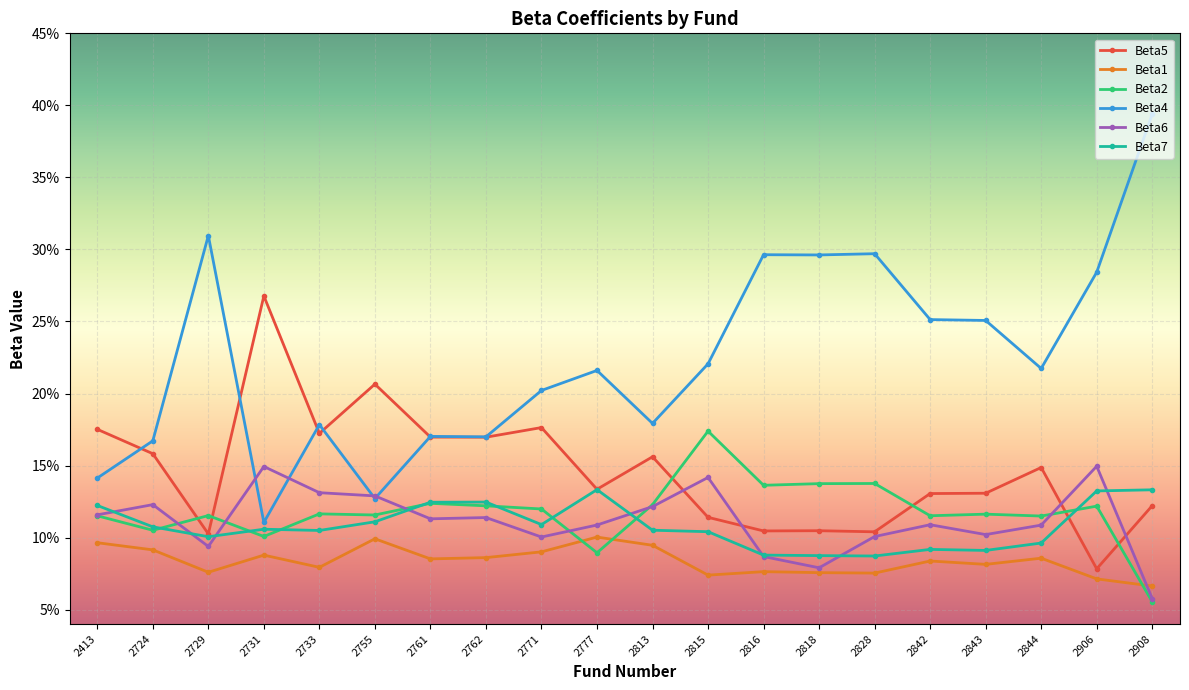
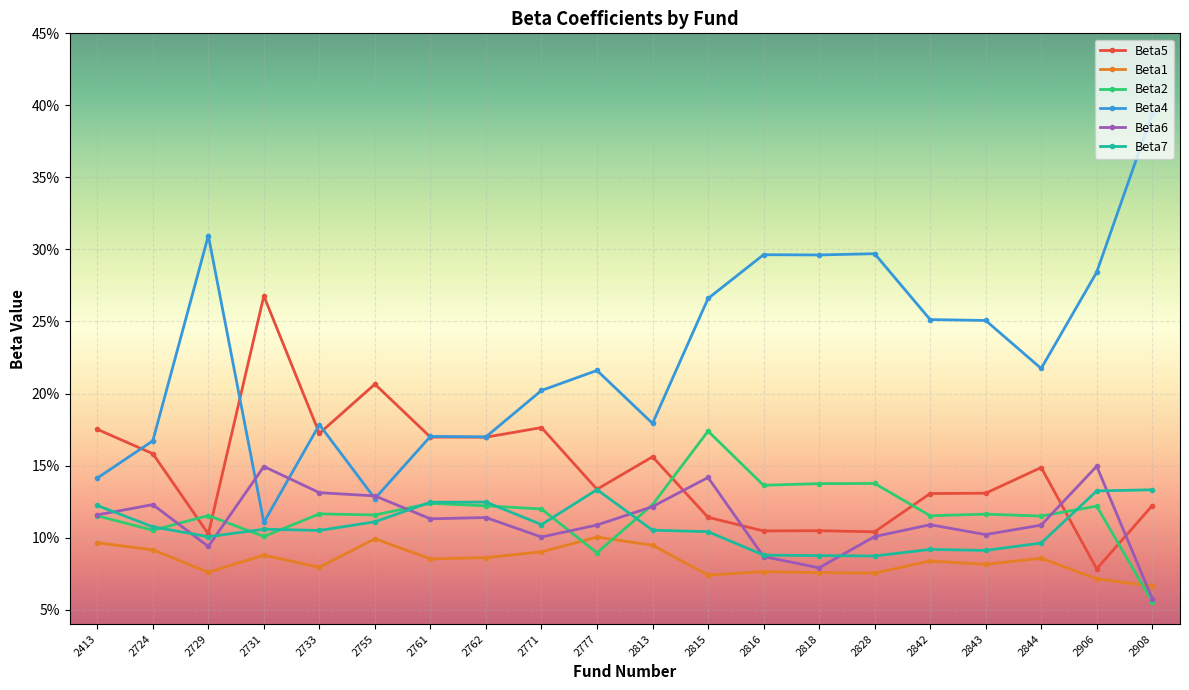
  {
    "Beta4": {
      "2413": "14.1%",
      "2724": "16.7%",
      "2729": "31.0%",
      "2731": "11.1%",
      "2733": "17.8%",
      "2755": "12.7%",
      "2771": "20.2%",
      "2777": "21.6%",
      "2813": "17.9%",
-     "2815": "22.1%",
+     "2815": "26.6%",
      "2816": "29.6%",
      "2818": "29.6%",
      "2828": "29.7%",
      "2842": "25.1%",
      "2843": "25.1%",
      "2844": "21.7%",
      "2906": "28.4%"
    },
    "Beta6": {
      "2724": "12.3%",
      "2729": "9.4%",
      "2731": "14.9%",
      "2733": "13.1%",
      "2755": "12.9%",
      "2761": "11.3%",
      "2762": "11.4%",
      "2771": "10.0%",
      "2777": "10.9%",
      "2815": "14.2%",
      "2818": "7.9%",
      "2828": "10.1%",
      "2842": "10.9%",
      "2843": "10.2%",
      "2844": "10.9%",
      "2906": "15.0%",
      "2908": "5.8%"
    }
  }
